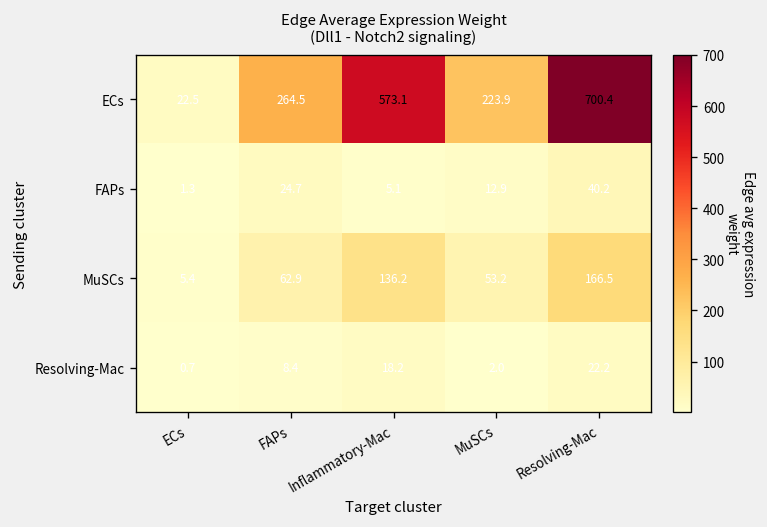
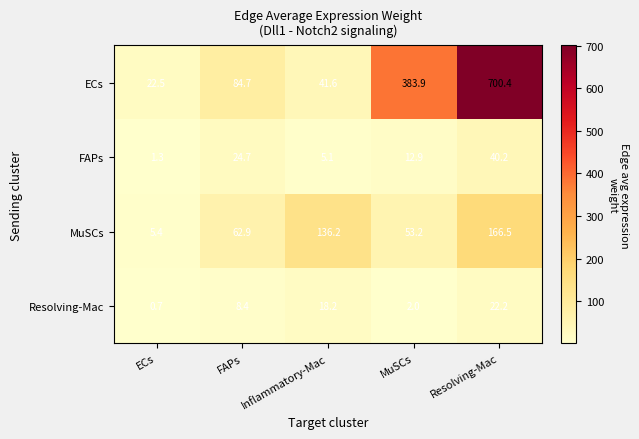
  {
    "ECs": {
      "ECs": 22.5,
-     "FAPs": 264.5,
-     "Inflammatory-Mac": 573.1,
-     "MuSCs": 223.9,
+     "FAPs": 84.7,
+     "Inflammatory-Mac": 41.6,
+     "MuSCs": 383.9,
      "Resolving-Mac": 700.4
    },
    "FAPs": {
      "ECs": 1.3,
      "FAPs": 24.7,
      "Inflammatory-Mac": 5.1,
      "MuSCs": 12.9,
      "Resolving-Mac": 40.2
    },
    "MuSCs": {
      "ECs": 5.4,
      "FAPs": 62.9,
      "Inflammatory-Mac": 136.2,
      "MuSCs": 53.2,
      "Resolving-Mac": 166.5
    },
    "Resolving-Mac": {
      "ECs": 0.7,
      "FAPs": 8.4,
      "Inflammatory-Mac": 18.2,
      "MuSCs": 2.0,
      "Resolving-Mac": 22.2
    }
  }
